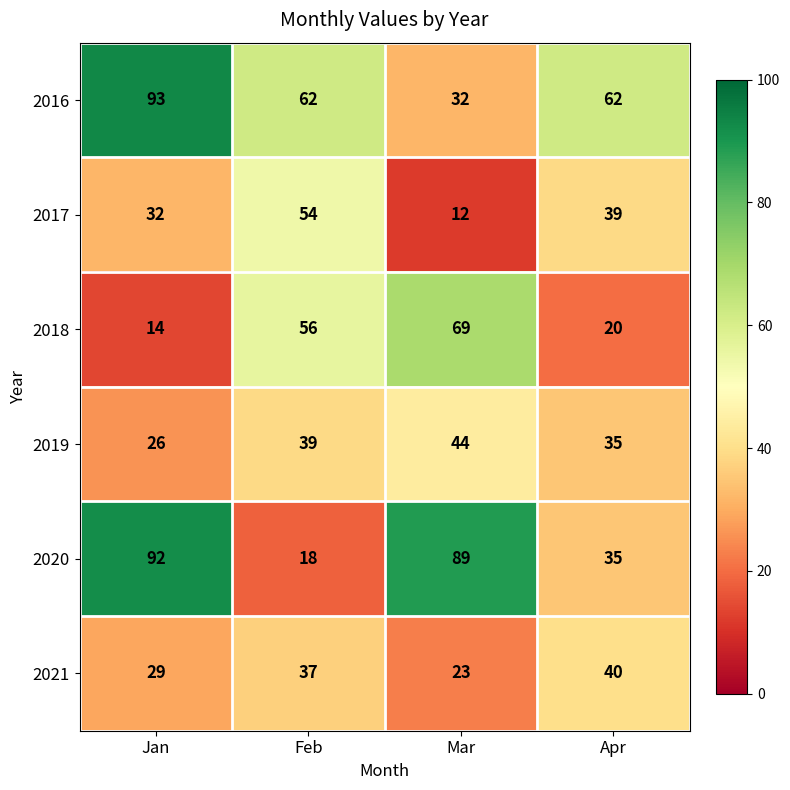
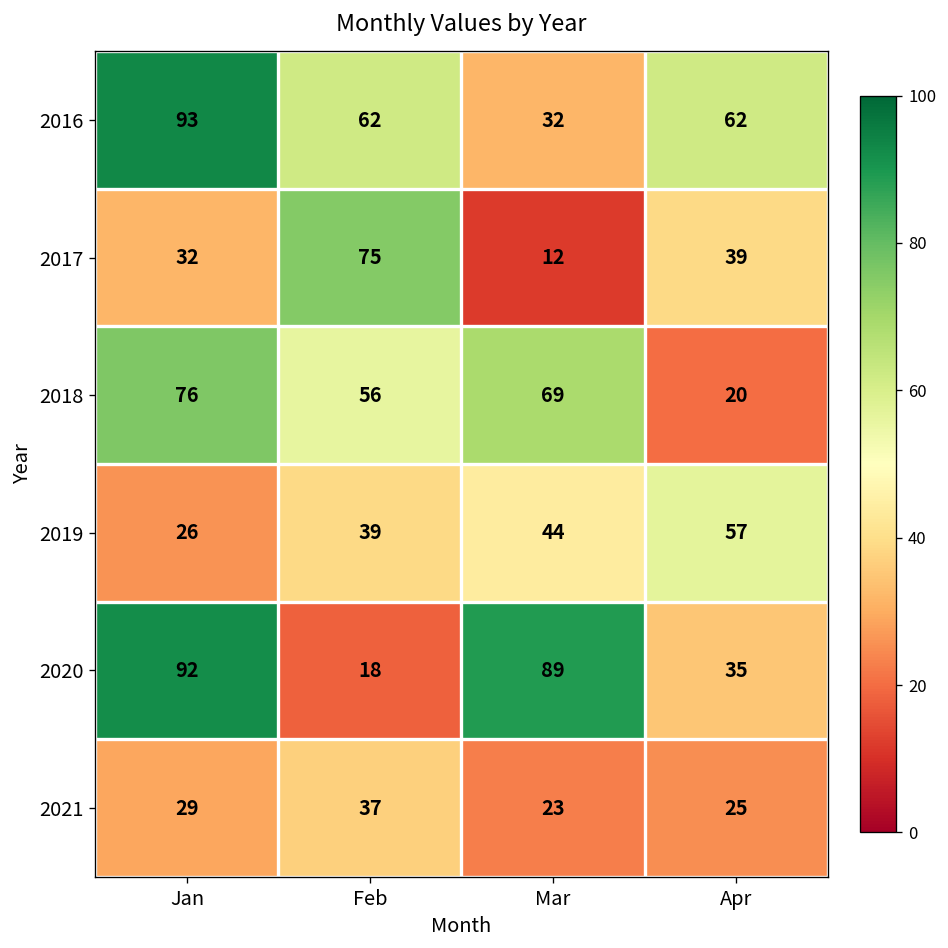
  {
    "2016": {
      "Jan": 93,
      "Feb": 62,
      "Mar": 32,
      "Apr": 62
    },
    "2017": {
      "Jan": 32,
-     "Feb": 54,
+     "Feb": 75,
      "Mar": 12,
      "Apr": 39
    },
    "2018": {
-     "Jan": 14,
+     "Jan": 76,
      "Feb": 56,
      "Mar": 69,
      "Apr": 20
    },
    "2019": {
      "Jan": 26,
      "Feb": 39,
      "Mar": 44,
-     "Apr": 35
+     "Apr": 57
    },
    "2020": {
      "Jan": 92,
      "Feb": 18,
      "Mar": 89,
      "Apr": 35
    },
    "2021": {
      "Jan": 29,
      "Feb": 37,
      "Mar": 23,
-     "Apr": 40
+     "Apr": 25
    }
  }
